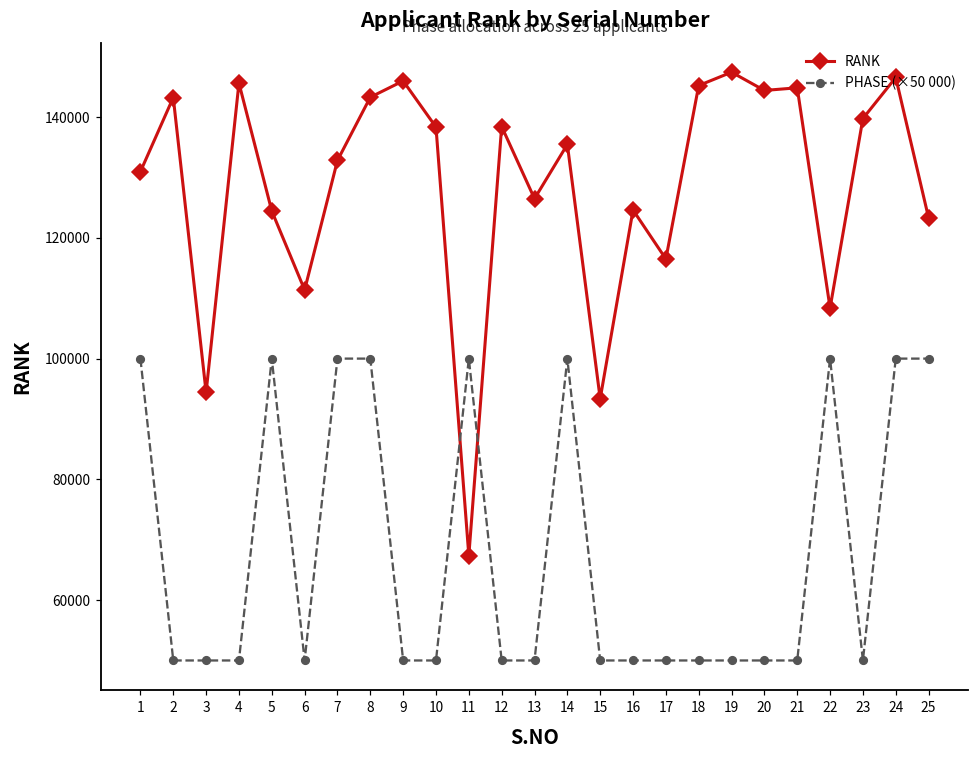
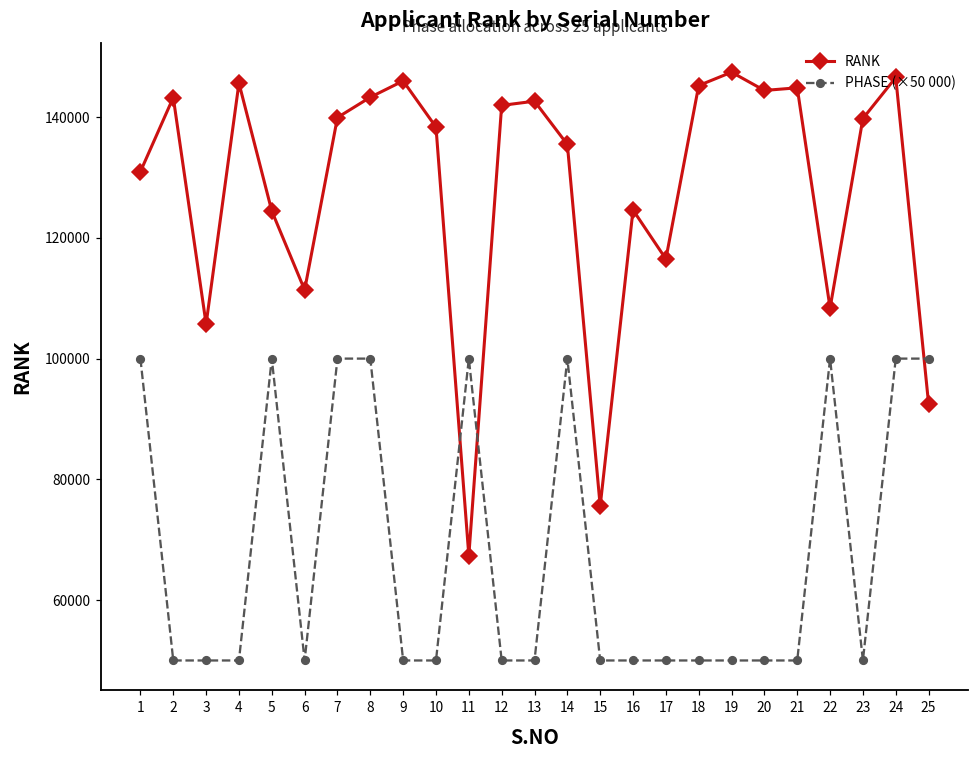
  {
    "RANK": {
      "1": 131000,
      "2": 143000,
-     "3": 94000,
+     "3": 106000,
      "4": 146000,
      "5": 124000,
      "6": 111000,
-     "7": 133000,
+     "7": 140000,
      "8": 143000,
      "9": 146000,
      "10": 138000,
      "11": 67000,
-     "12": 138000,
-     "13": 126000,
+     "12": 142000,
+     "13": 143000,
      "14": 135000,
-     "15": 93000,
+     "15": 76000,
      "16": 125000,
      "17": 117000,
      "18": 145000,
      "19": 147000,
      "20": 144000,
      "21": 145000,
      "22": 108000,
      "23": 140000,
      "24": 147000,
-     "25": 123000
+     "25": 93000
    },
    "PHASE (×50 000)": {
      "1": 100000,
      "2": 50000,
      "3": 50000,
      "4": 50000,
      "5": 100000,
      "6": 50000,
      "7": 100000,
      "8": 100000,
      "9": 50000,
      "10": 50000,
      "11": 100000,
      "12": 50000,
      "13": 50000,
      "14": 100000,
      "15": 50000,
      "16": 50000,
      "17": 50000,
      "18": 50000,
      "19": 50000,
      "20": 50000,
      "21": 50000,
      "22": 100000,
      "23": 50000,
      "24": 100000,
      "25": 100000
    }
  }
